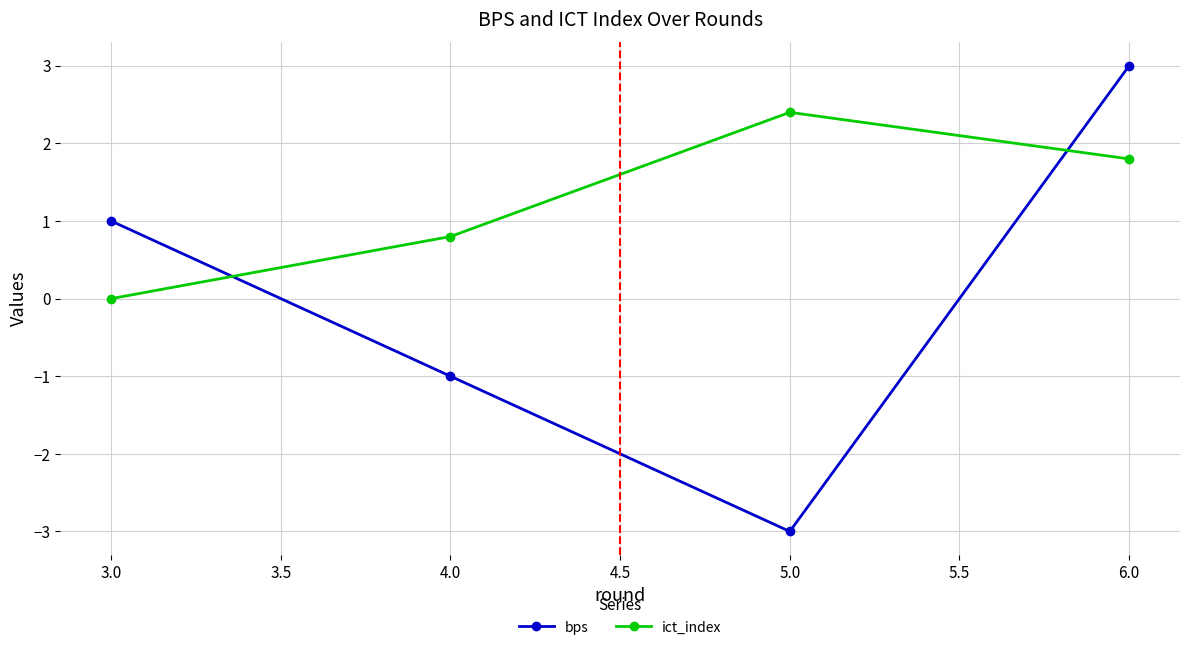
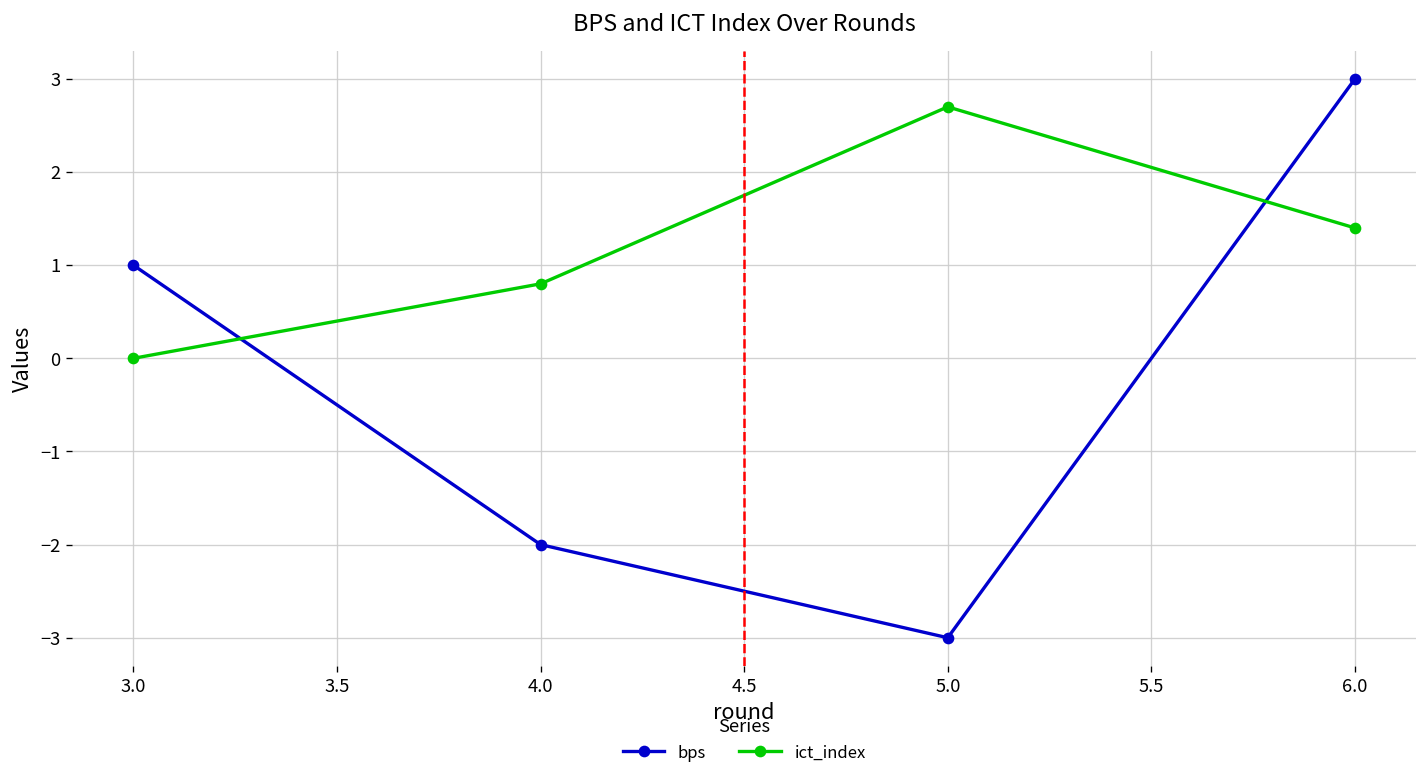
  {
    "bps": {
      "3.0": 1,
-     "4.0": -1,
+     "4.0": -2,
      "5.0": -3,
      "6.0": 3
    },
    "ict_index": {
      "3.0": 0.0,
      "4.0": 0.8,
-     "5.0": 2.4,
-     "6.0": 1.8
+     "5.0": 2.7,
+     "6.0": 1.4
    }
  }
